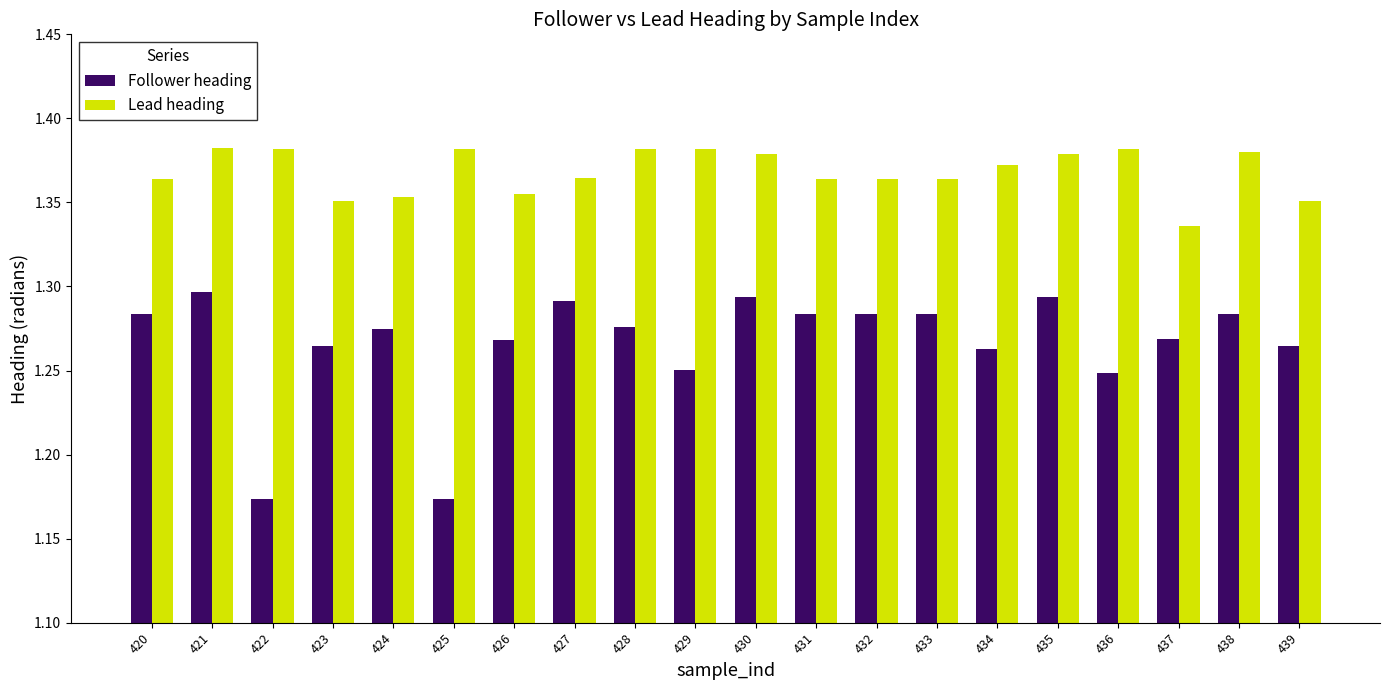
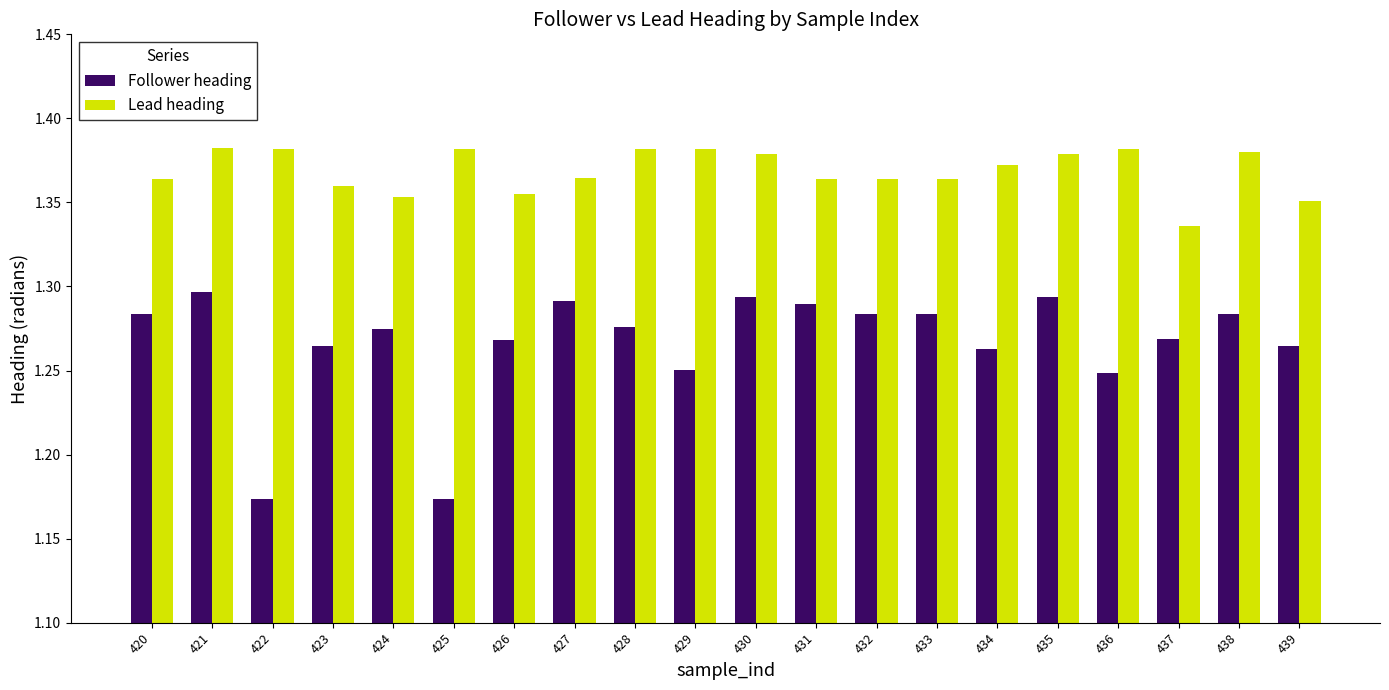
  {
    "Follower heading": {
      "420": 1.284,
      "421": 1.297,
      "422": 1.174,
      "423": 1.264,
      "424": 1.275,
      "425": 1.174,
      "426": 1.268,
      "427": 1.292,
      "428": 1.276,
      "429": 1.251,
      "430": 1.294,
-     "431": 1.284,
+     "431": 1.289,
      "432": 1.284,
      "433": 1.284,
      "434": 1.263,
      "435": 1.294,
      "436": 1.248,
      "437": 1.269,
      "438": 1.284,
      "439": 1.264
    },
    "Lead heading": {
      "420": 1.364,
      "421": 1.382,
      "422": 1.382,
-     "423": 1.351,
+     "423": 1.360,
      "424": 1.353,
      "425": 1.382,
      "426": 1.355,
      "427": 1.365,
      "428": 1.382,
      "429": 1.382,
      "430": 1.379,
      "431": 1.364,
      "432": 1.364,
      "433": 1.364,
      "434": 1.372,
      "435": 1.379,
      "436": 1.382,
      "437": 1.336,
      "438": 1.380,
      "439": 1.351
    }
  }
